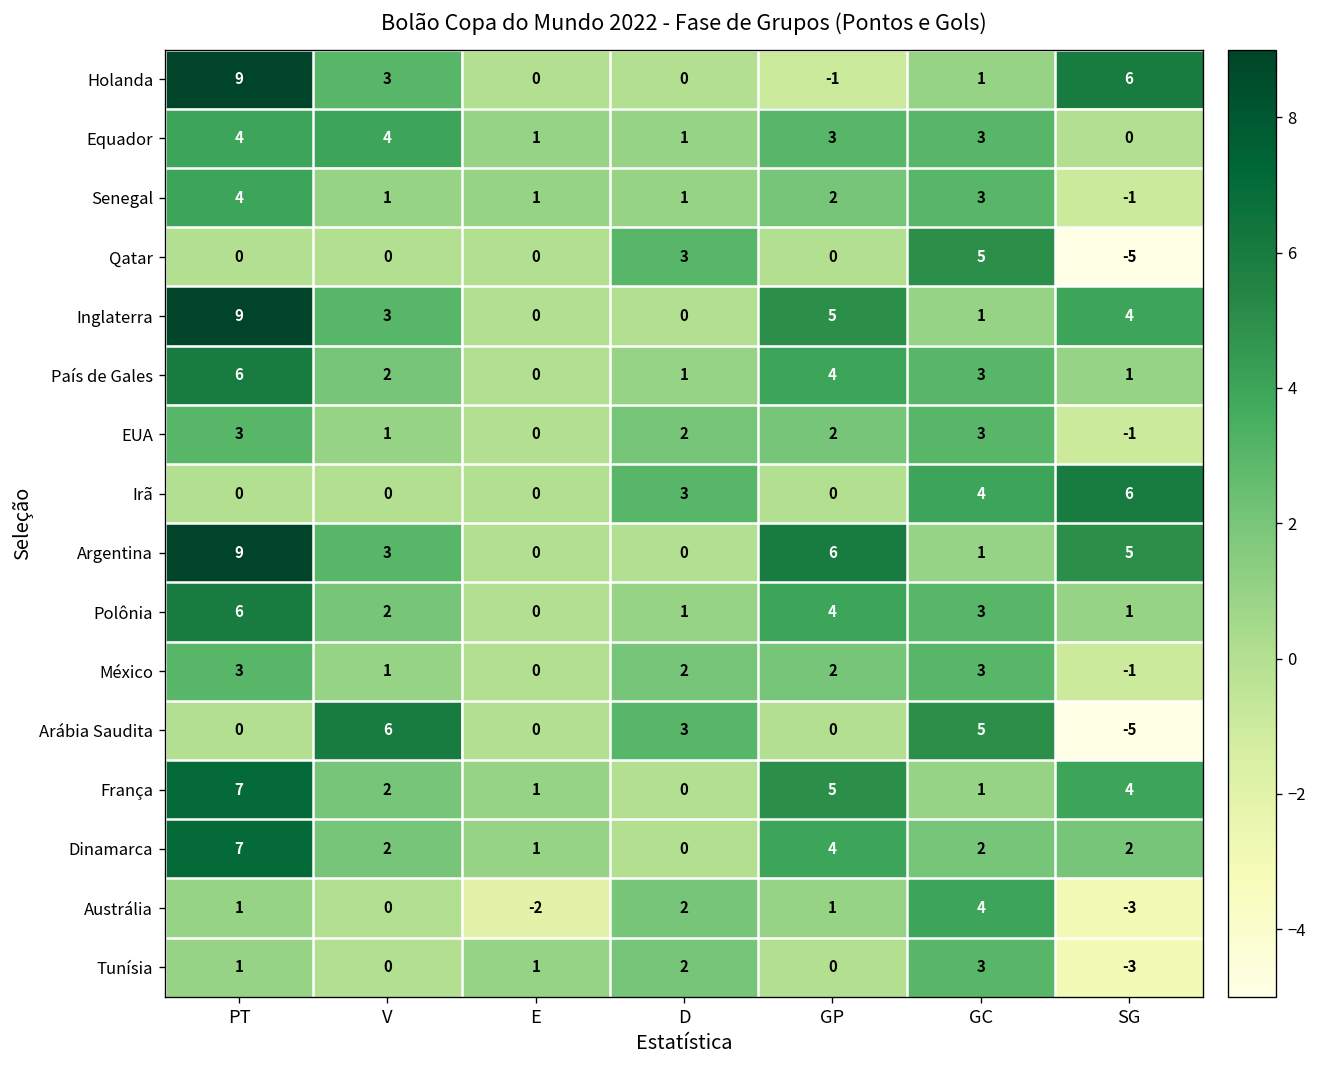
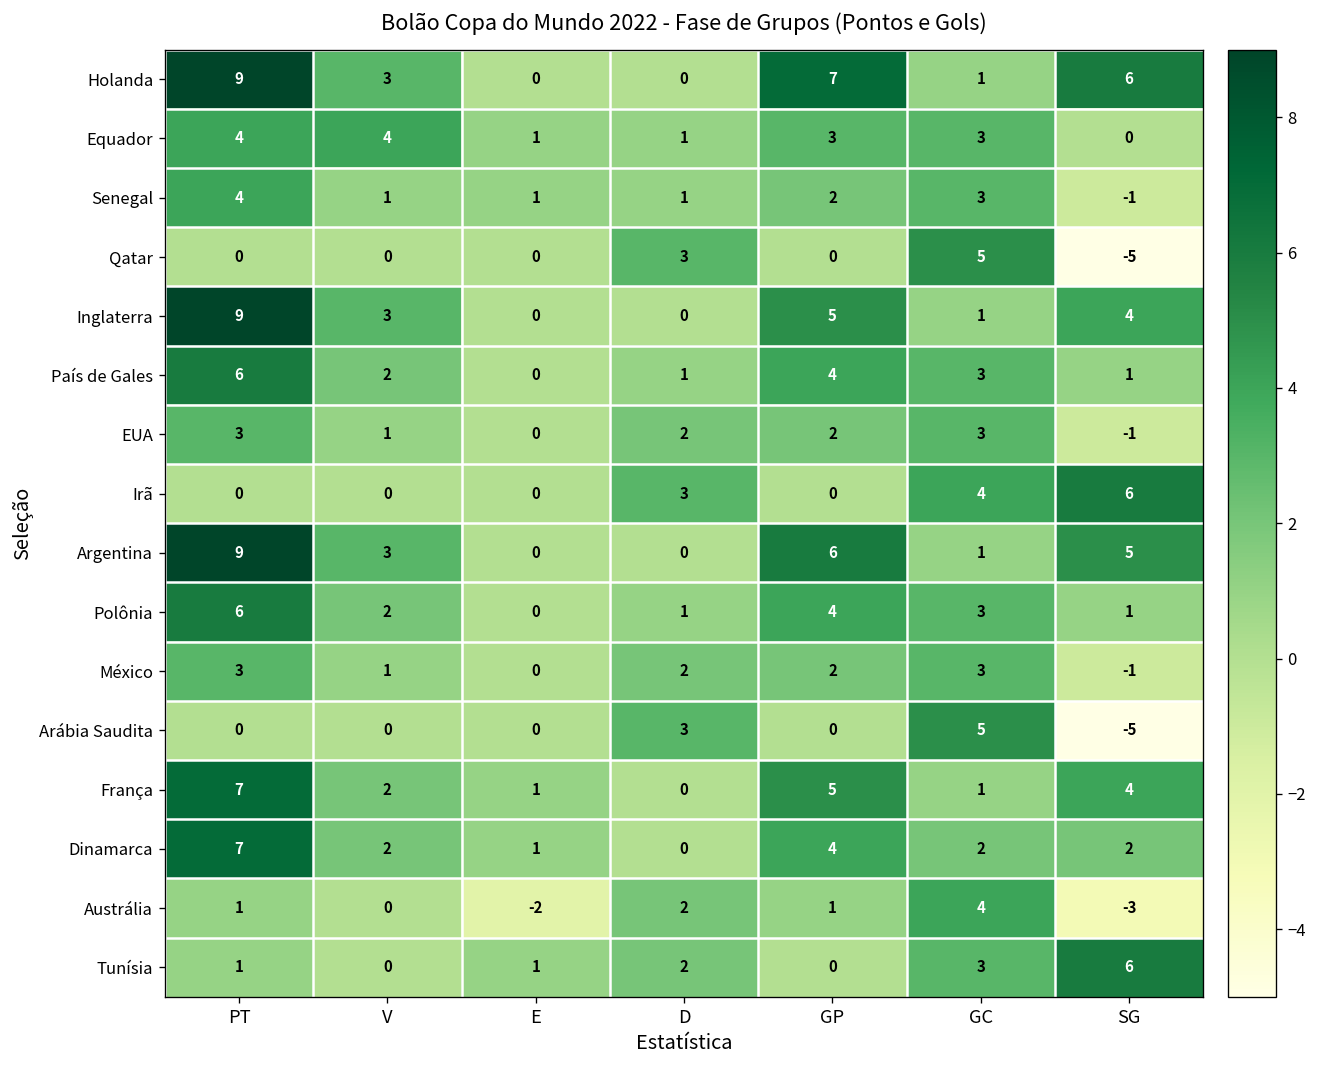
  {
    "Holanda": {
      "PT": 9,
      "V": 3,
      "E": 0,
      "D": 0,
-     "GP": -1,
+     "GP": 7,
      "GC": 1,
      "SG": 6
    },
    "Equador": {
      "PT": 4,
      "V": 4,
      "E": 1,
      "D": 1,
      "GP": 3,
      "GC": 3,
      "SG": 0
    },
    "Senegal": {
      "PT": 4,
      "V": 1,
      "E": 1,
      "D": 1,
      "GP": 2,
      "GC": 3,
      "SG": -1
    },
    "Qatar": {
      "PT": 0,
      "V": 0,
      "E": 0,
      "D": 3,
      "GP": 0,
      "GC": 5,
      "SG": -5
    },
    "Inglaterra": {
      "PT": 9,
      "V": 3,
      "E": 0,
      "D": 0,
      "GP": 5,
      "GC": 1,
      "SG": 4
    },
    "País de Gales": {
      "PT": 6,
      "V": 2,
      "E": 0,
      "D": 1,
      "GP": 4,
      "GC": 3,
      "SG": 1
    },
    "EUA": {
      "PT": 3,
      "V": 1,
      "E": 0,
      "D": 2,
      "GP": 2,
      "GC": 3,
      "SG": -1
    },
    "Irã": {
      "PT": 0,
      "V": 0,
      "E": 0,
      "D": 3,
      "GP": 0,
      "GC": 4,
      "SG": 6
    },
    "Argentina": {
      "PT": 9,
      "V": 3,
      "E": 0,
      "D": 0,
      "GP": 6,
      "GC": 1,
      "SG": 5
    },
    "Polônia": {
      "PT": 6,
      "V": 2,
      "E": 0,
      "D": 1,
      "GP": 4,
      "GC": 3,
      "SG": 1
    },
    "México": {
      "PT": 3,
      "V": 1,
      "E": 0,
      "D": 2,
      "GP": 2,
      "GC": 3,
      "SG": -1
    },
    "Arábia Saudita": {
      "PT": 0,
-     "V": 6,
+     "V": 0,
      "E": 0,
      "D": 3,
      "GP": 0,
      "GC": 5,
      "SG": -5
    },
    "França": {
      "PT": 7,
      "V": 2,
      "E": 1,
      "D": 0,
      "GP": 5,
      "GC": 1,
      "SG": 4
    },
    "Dinamarca": {
      "PT": 7,
      "V": 2,
      "E": 1,
      "D": 0,
      "GP": 4,
      "GC": 2,
      "SG": 2
    },
    "Austrália": {
      "PT": 1,
      "V": 0,
      "E": -2,
      "D": 2,
      "GP": 1,
      "GC": 4,
      "SG": -3
    },
    "Tunísia": {
      "PT": 1,
      "V": 0,
      "E": 1,
      "D": 2,
      "GP": 0,
      "GC": 3,
-     "SG": -3
+     "SG": 6
    }
  }
